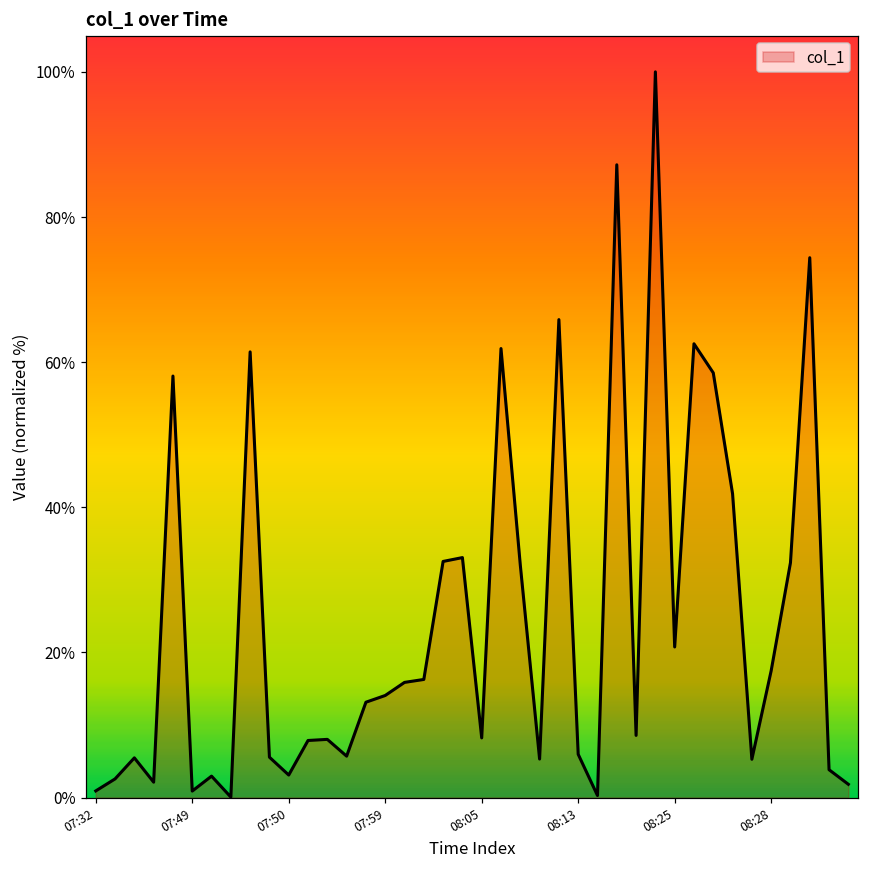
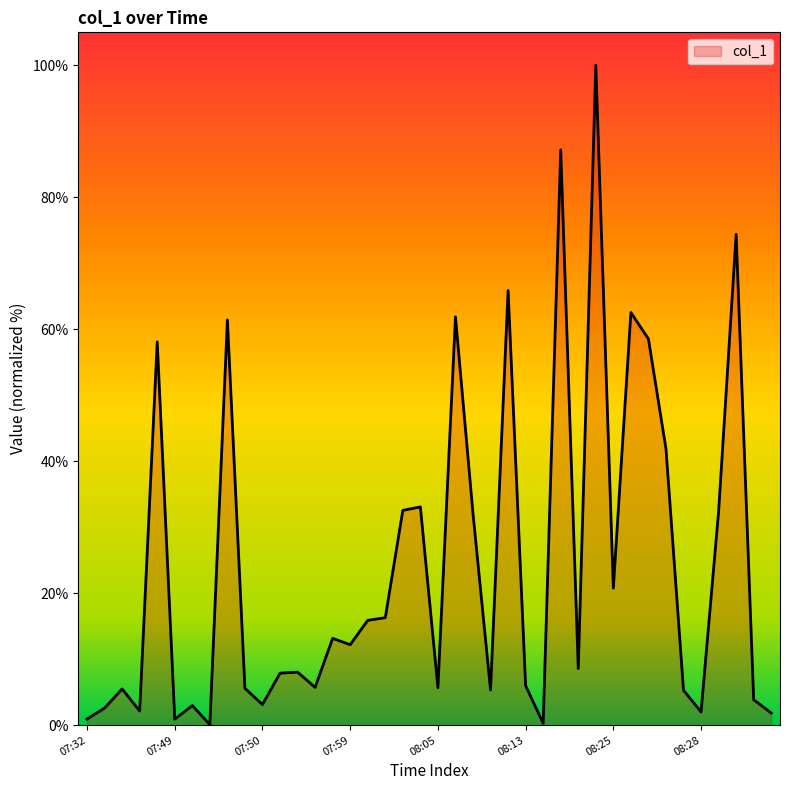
  {
    "07:32": "1%",
    "07:49": "1%",
    "07:50": "3%",
-   "07:59": "14%",
-   "08:05": "8%",
+   "07:59": "12%",
+   "08:05": "6%",
    "08:13": "6%",
    "08:25": "21%",
-   "08:28": "17%"
+   "08:28": "2%"
  }
